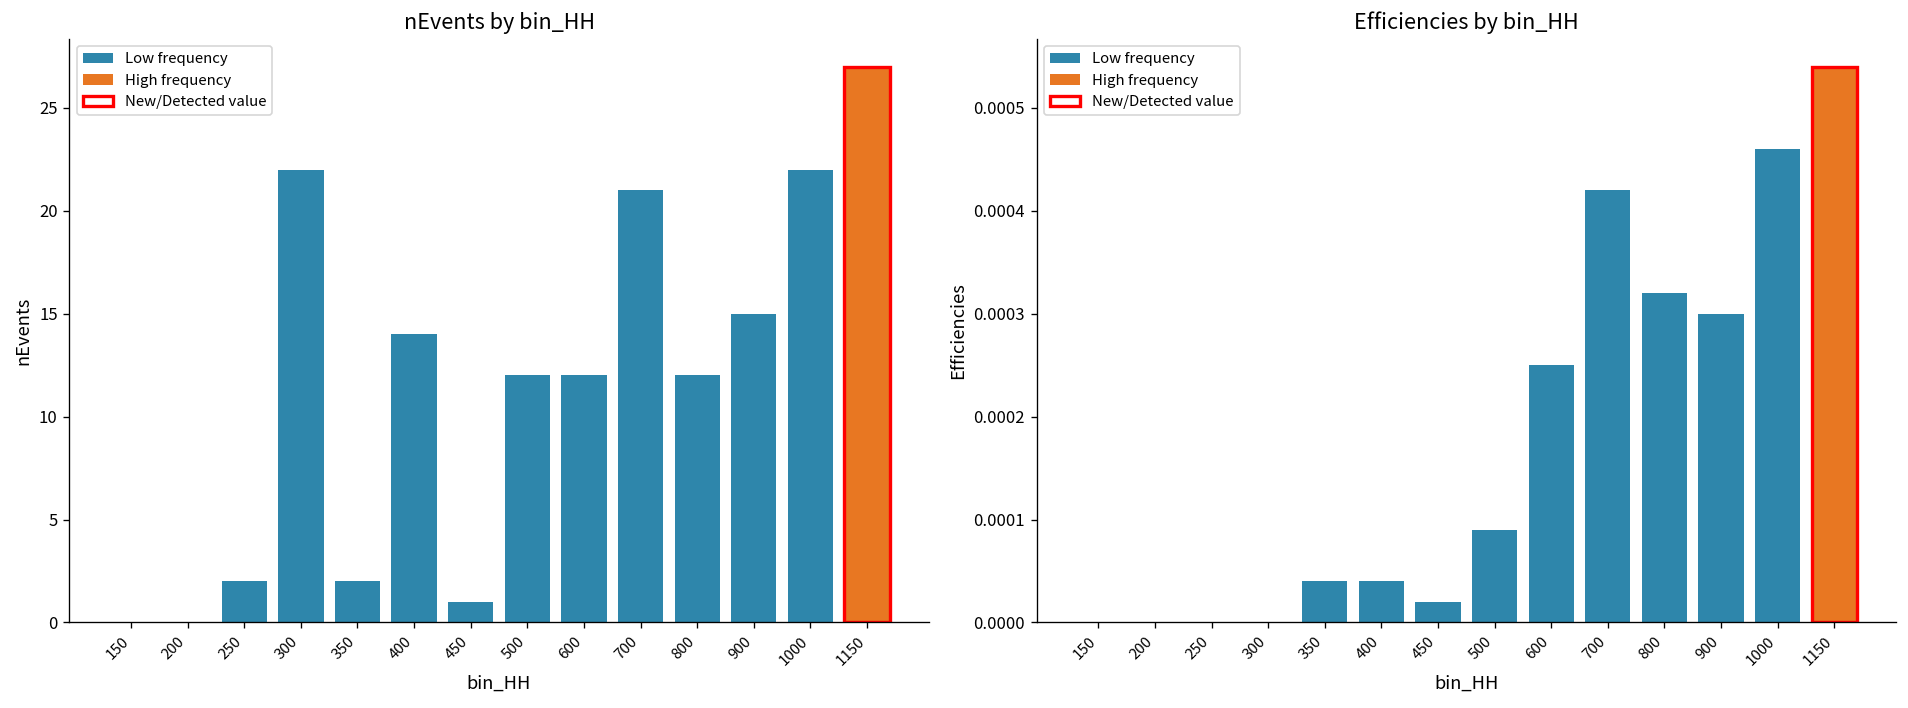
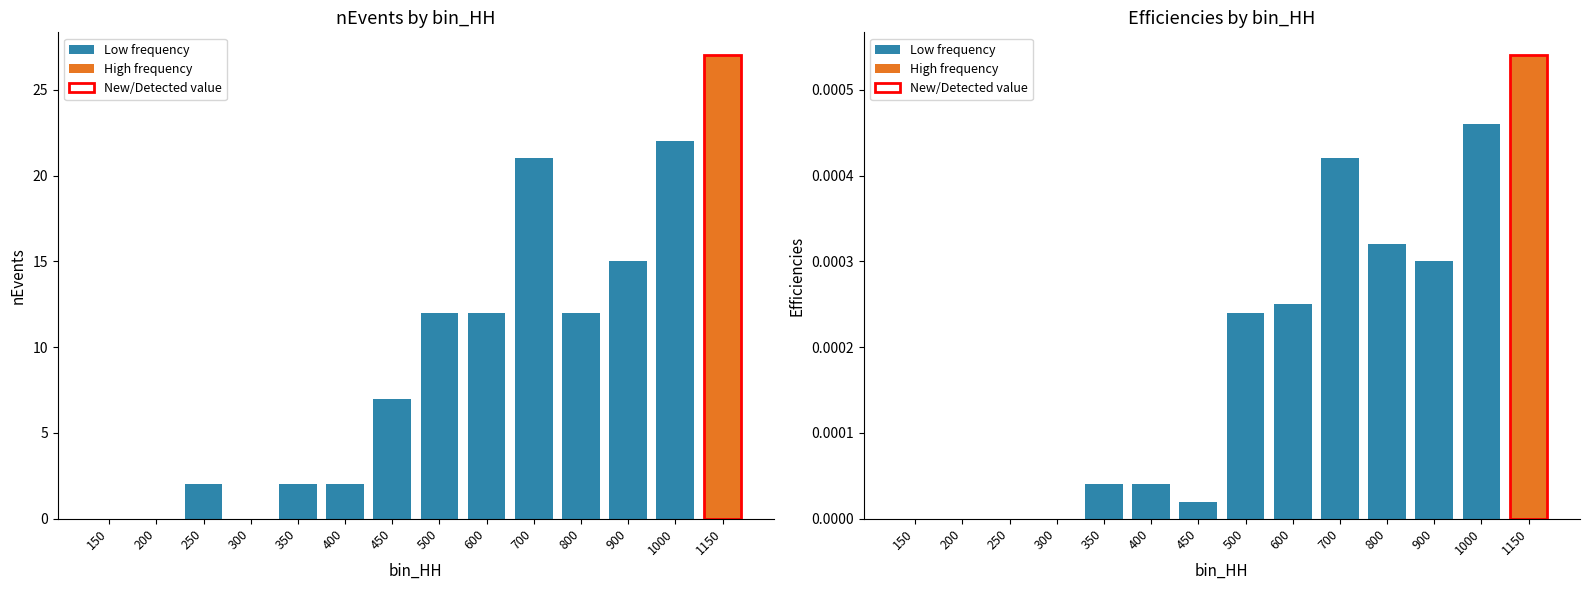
  {
    "nEvents by bin_HH": {
      "150": 0,
      "200": 0,
      "250": 2,
-     "300": 22,
+     "300": 0,
      "350": 2,
-     "400": 14,
-     "450": 1,
+     "400": 2,
+     "450": 7,
      "500": 12,
      "600": 12,
      "700": 21,
      "800": 12,
      "900": 15,
      "1000": 22,
      "1150": 27
    },
    "Efficiencies by bin_HH": {
      "150": 0.00000,
      "200": 0.00000,
      "250": 0.00000,
      "300": 0.00000,
      "350": 0.00004,
      "400": 0.00004,
      "450": 0.00002,
-     "500": 0.00009,
+     "500": 0.00024,
      "600": 0.00025,
      "700": 0.00042,
      "800": 0.00032,
      "900": 0.00030,
      "1000": 0.00046,
      "1150": 0.00054
    }
  }
